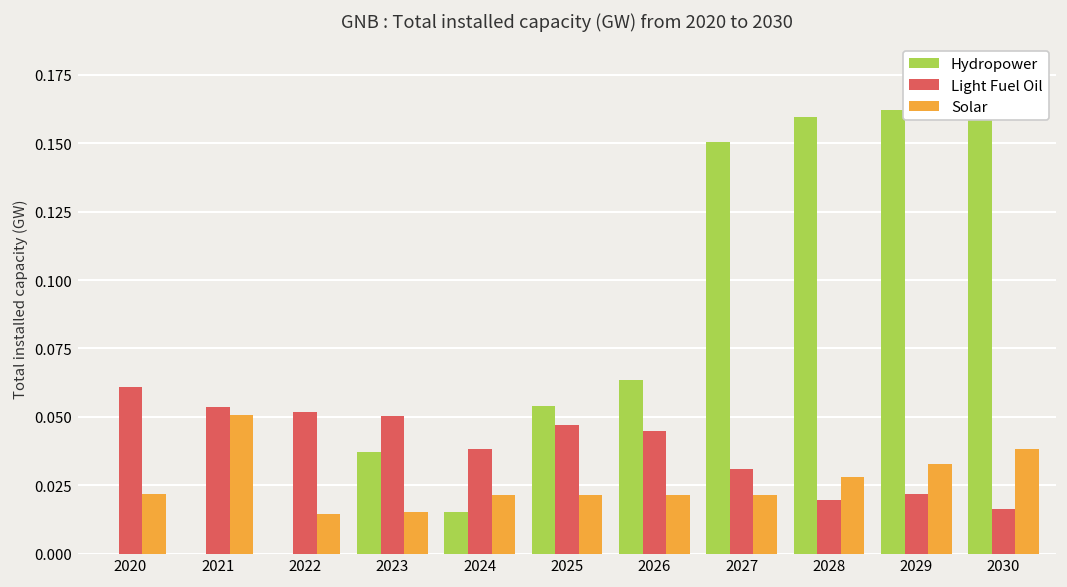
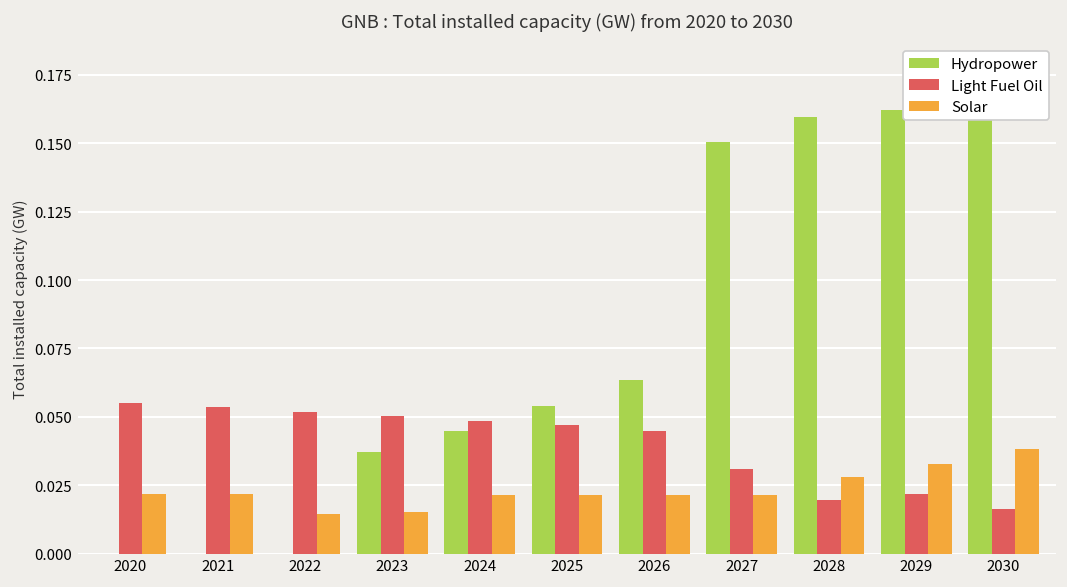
  {
    "Hydropower": {
      "2020": 0.000,
      "2021": 0.000,
      "2022": 0.000,
      "2023": 0.037,
-     "2024": 0.015,
+     "2024": 0.045,
      "2025": 0.054,
      "2026": 0.063,
      "2027": 0.150,
      "2028": 0.160,
      "2029": 0.162
    },
    "Light Fuel Oil": {
-     "2020": 0.061,
+     "2020": 0.055,
      "2021": 0.053,
      "2022": 0.052,
      "2023": 0.050,
-     "2024": 0.038,
+     "2024": 0.049,
      "2025": 0.047,
      "2026": 0.045,
      "2027": 0.031,
      "2028": 0.020,
      "2029": 0.022,
      "2030": 0.016
    },
    "Solar": {
      "2020": 0.022,
-     "2021": 0.051,
+     "2021": 0.022,
      "2022": 0.014,
      "2023": 0.015,
      "2024": 0.022,
      "2025": 0.022,
      "2026": 0.022,
      "2027": 0.022,
      "2028": 0.028,
      "2029": 0.033,
      "2030": 0.038
    }
  }
